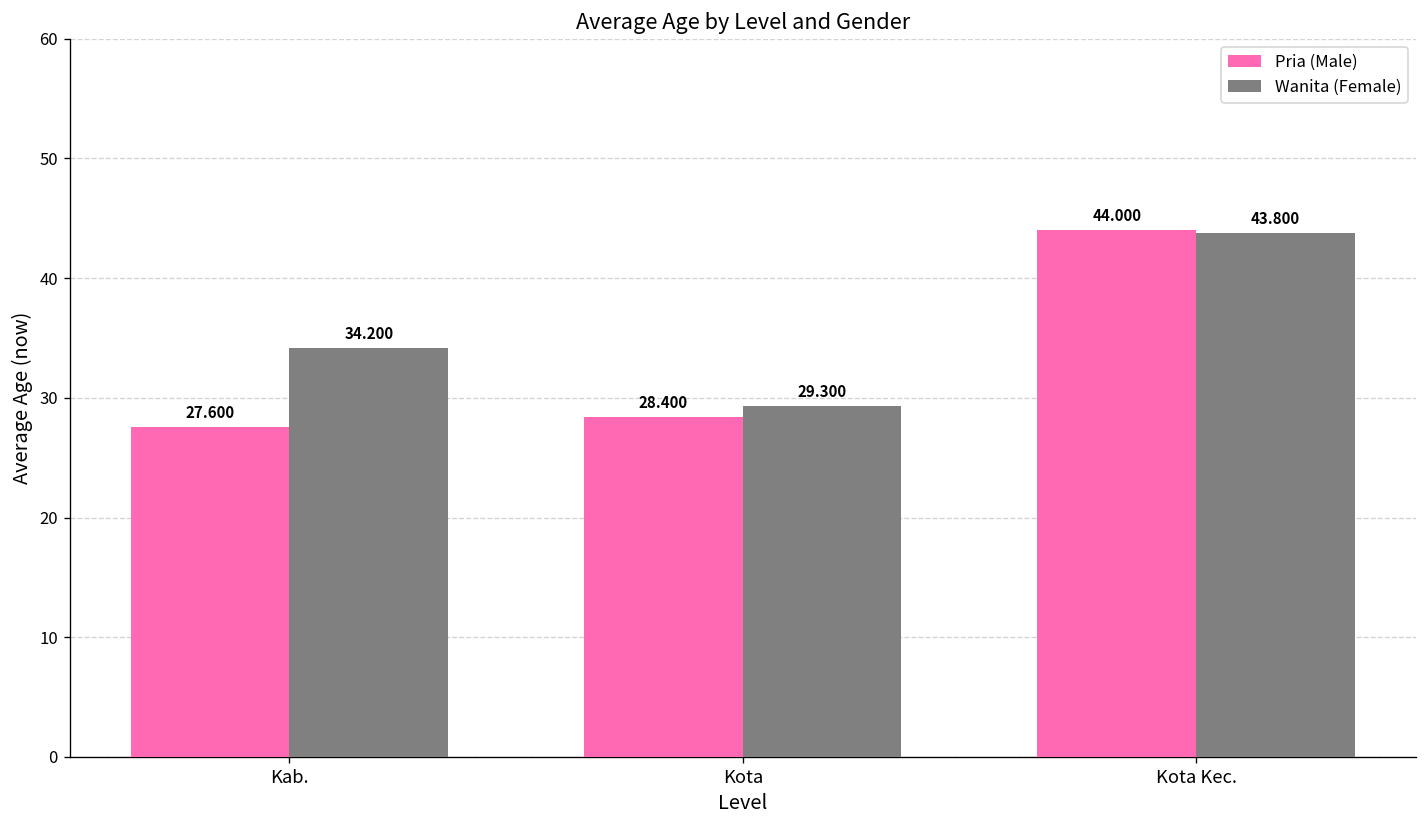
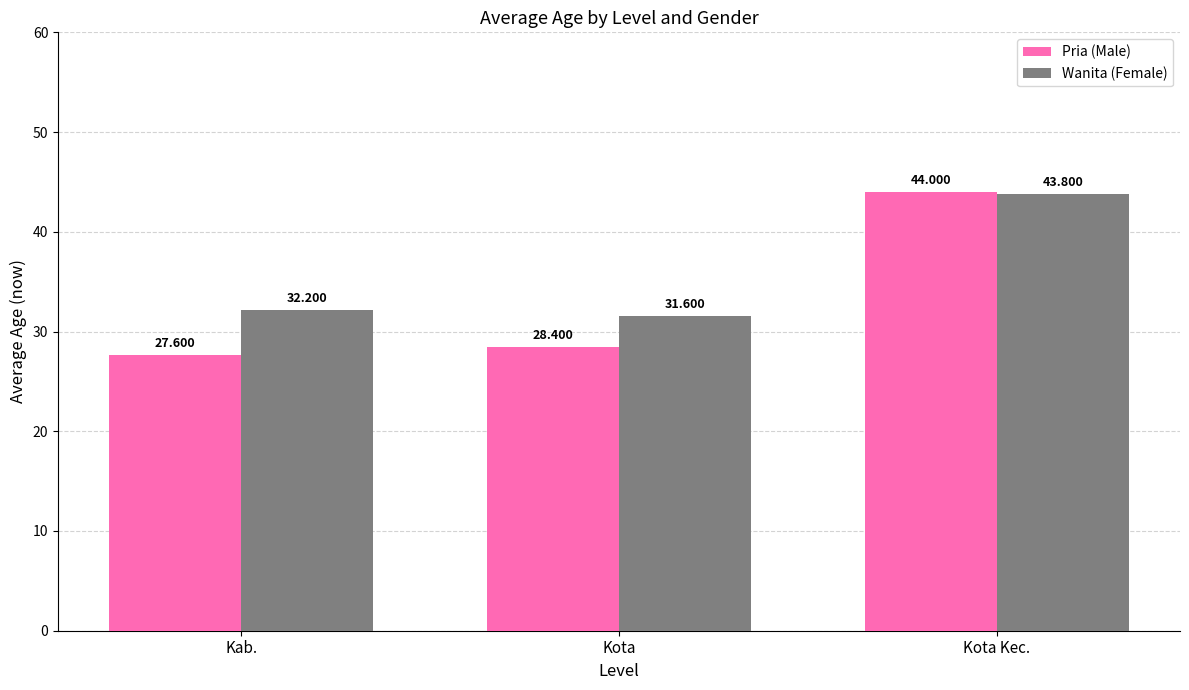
  {
    "Pria (Male)": {
      "Kab.": 27.600,
      "Kota": 28.400,
      "Kota Kec.": 44.000
    },
    "Wanita (Female)": {
-     "Kab.": 34.200,
-     "Kota": 29.300,
+     "Kab.": 32.200,
+     "Kota": 31.600,
      "Kota Kec.": 43.800
    }
  }
